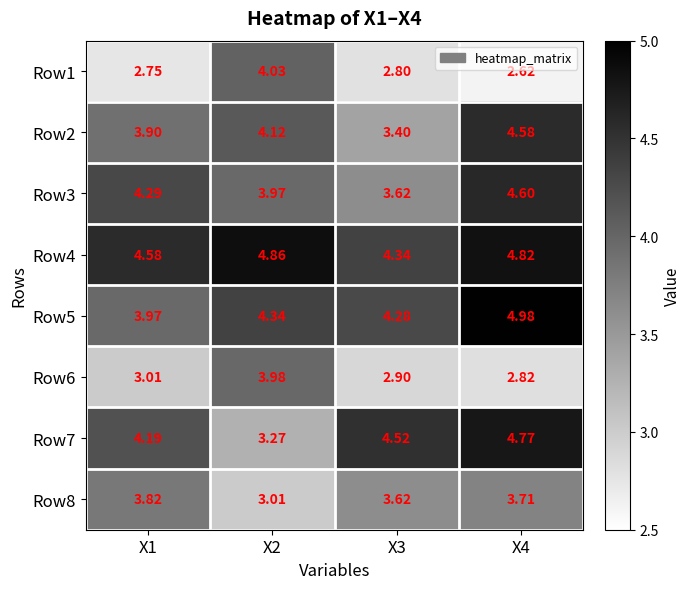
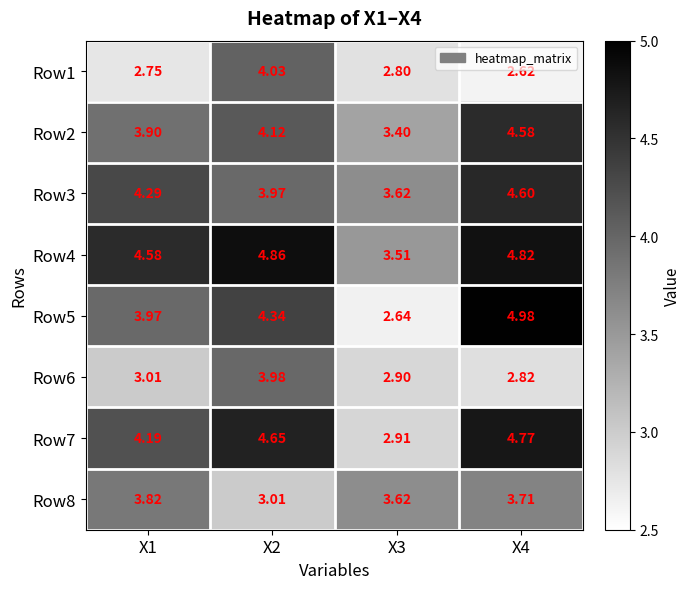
  {
    "Row1": {
      "X1": 2.75,
      "X2": 4.03,
      "X3": 2.80
    },
    "Row2": {
      "X1": 3.90,
      "X2": 4.12,
      "X3": 3.40,
      "X4": 4.58
    },
    "Row3": {
      "X1": 4.29,
      "X2": 3.97,
      "X3": 3.62,
      "X4": 4.60
    },
    "Row4": {
      "X1": 4.58,
      "X2": 4.86,
-     "X3": 4.34,
+     "X3": 3.51,
      "X4": 4.82
    },
    "Row5": {
      "X1": 3.97,
      "X2": 4.34,
-     "X3": 4.28,
+     "X3": 2.64,
      "X4": 4.98
    },
    "Row6": {
      "X1": 3.01,
      "X2": 3.98,
      "X3": 2.90,
      "X4": 2.82
    },
    "Row7": {
      "X1": 4.19,
-     "X2": 3.27,
-     "X3": 4.52,
+     "X2": 4.65,
+     "X3": 2.91,
      "X4": 4.77
    },
    "Row8": {
      "X1": 3.82,
      "X2": 3.01,
      "X3": 3.62,
      "X4": 3.71
    }
  }
